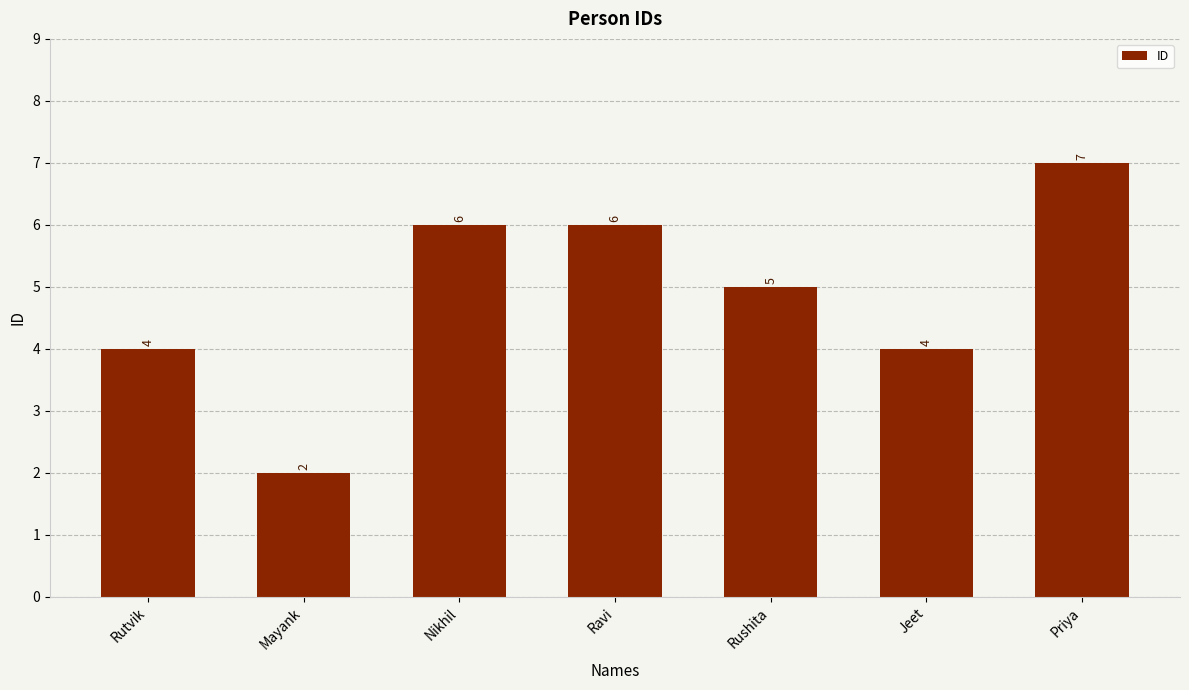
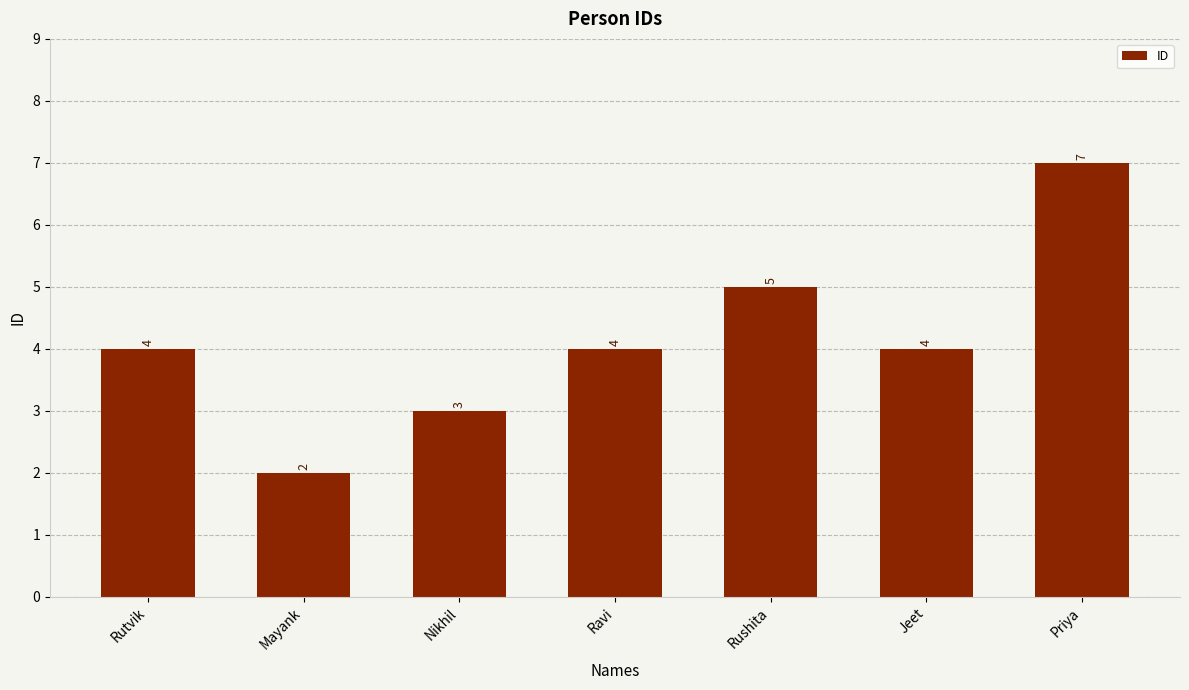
  {
    "Rutvik": 4,
    "Mayank": 2,
-   "Nikhil": 6,
-   "Ravi": 6,
+   "Nikhil": 3,
+   "Ravi": 4,
    "Rushita": 5,
    "Jeet": 4,
    "Priya": 7
  }
